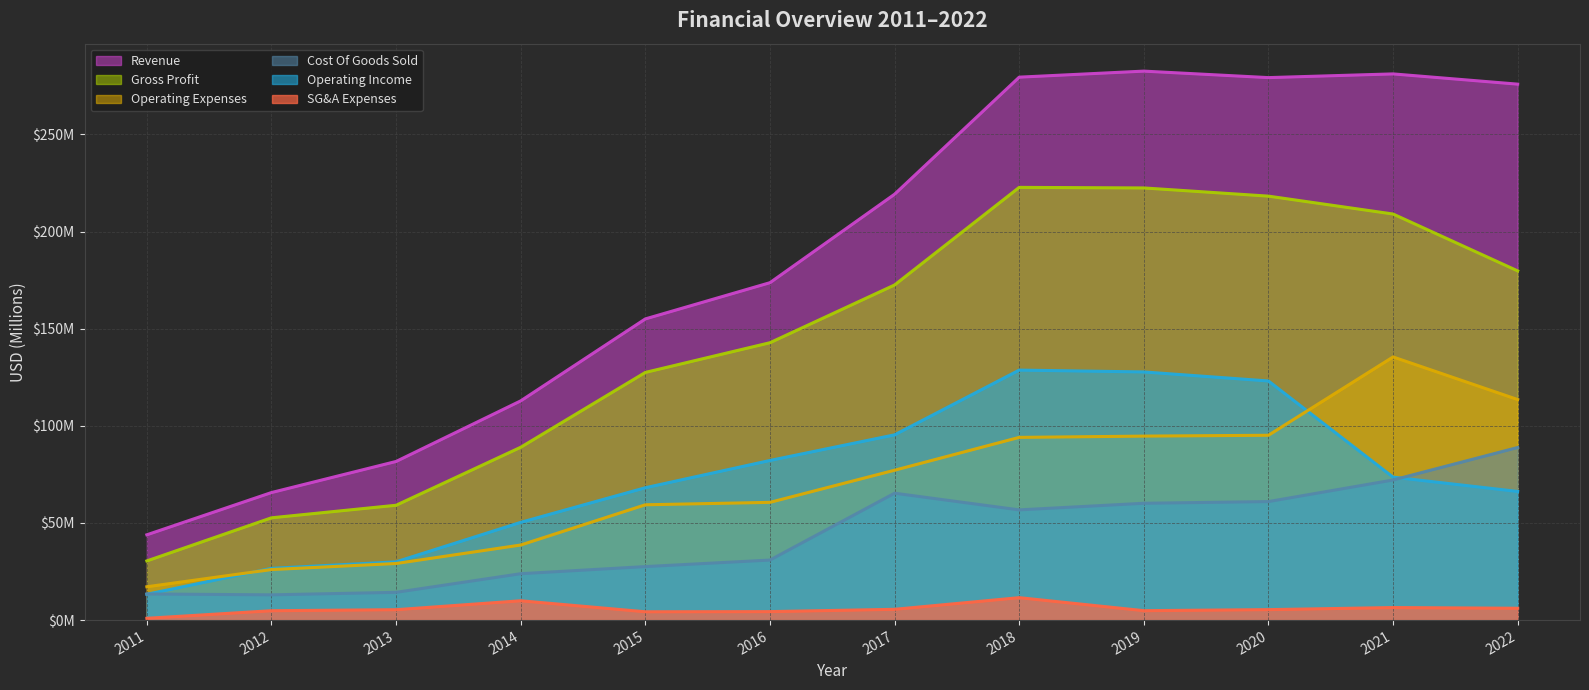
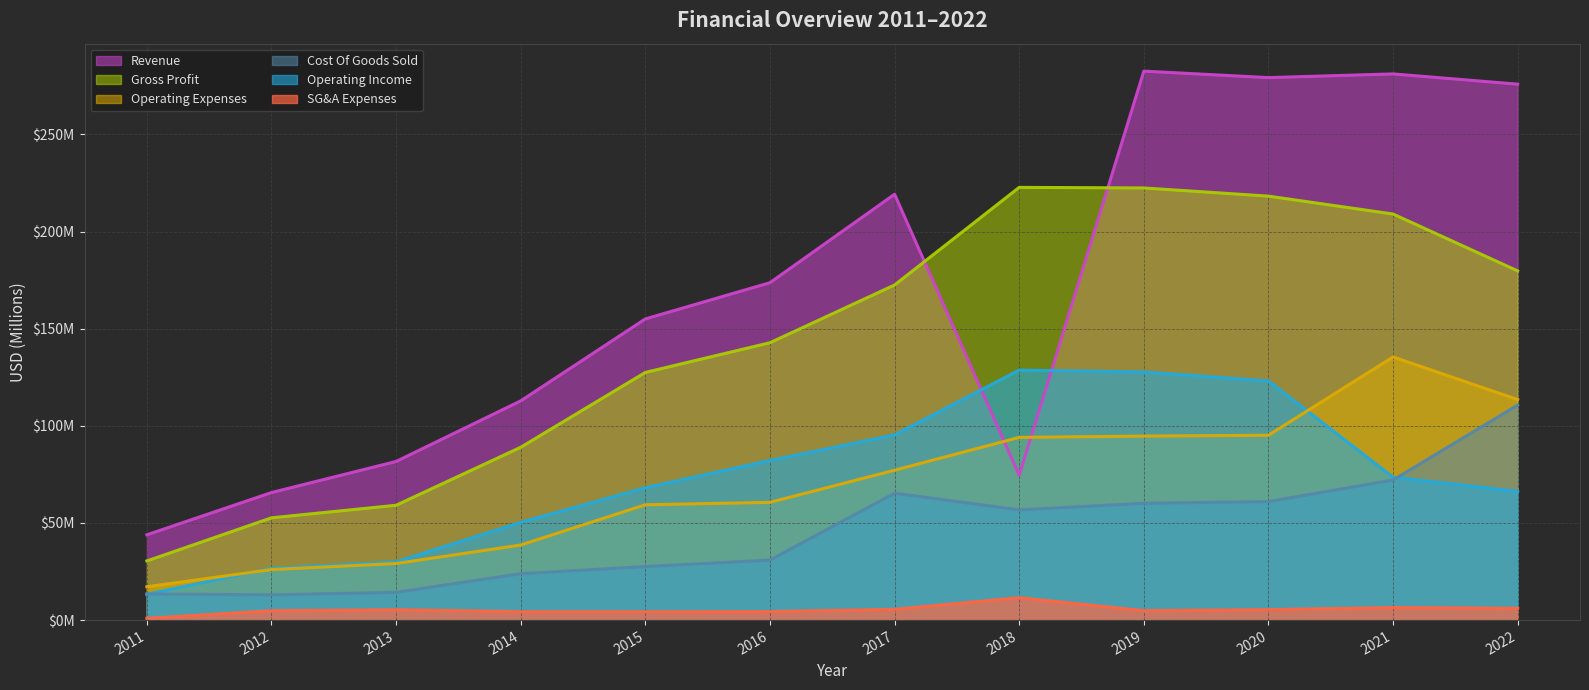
  {
    "Revenue": {
      "2011": "$44000000",
      "2012": "$66000000",
      "2013": "$82000000",
      "2014": "$113000000",
      "2015": "$155000000",
      "2016": "$174000000",
      "2017": "$219000000",
-     "2018": "$279000000",
+     "2018": "$75000000",
      "2019": "$283000000",
      "2020": "$279000000",
      "2021": "$281000000",
      "2022": "$276000000"
    },
    "Cost Of Goods Sold": {
      "2012": "$13000000",
      "2013": "$14000000",
      "2014": "$24000000",
      "2015": "$28000000",
      "2016": "$31000000",
      "2017": "$65000000",
      "2018": "$57000000",
      "2019": "$60000000",
      "2020": "$61000000",
      "2021": "$72000000",
-     "2022": "$89000000"
+     "2022": "$111000000"
    },
    "Operating Income": {
      "2014": "$50000000",
      "2015": "$68000000",
      "2016": "$82000000",
      "2017": "$95000000",
      "2018": "$129000000",
      "2019": "$128000000",
      "2020": "$123000000",
      "2021": "$74000000",
      "2022": "$66000000"
    },
    "SG&A Expenses": {
      "2011": "$1000000",
      "2012": "$5000000",
      "2013": "$5000000",
-     "2014": "$10000000",
+     "2014": "$4000000",
      "2015": "$4000000",
      "2016": "$4000000",
      "2017": "$6000000",
      "2018": "$12000000",
      "2019": "$5000000",
      "2020": "$5000000",
      "2021": "$6000000",
      "2022": "$6000000"
    }
  }
